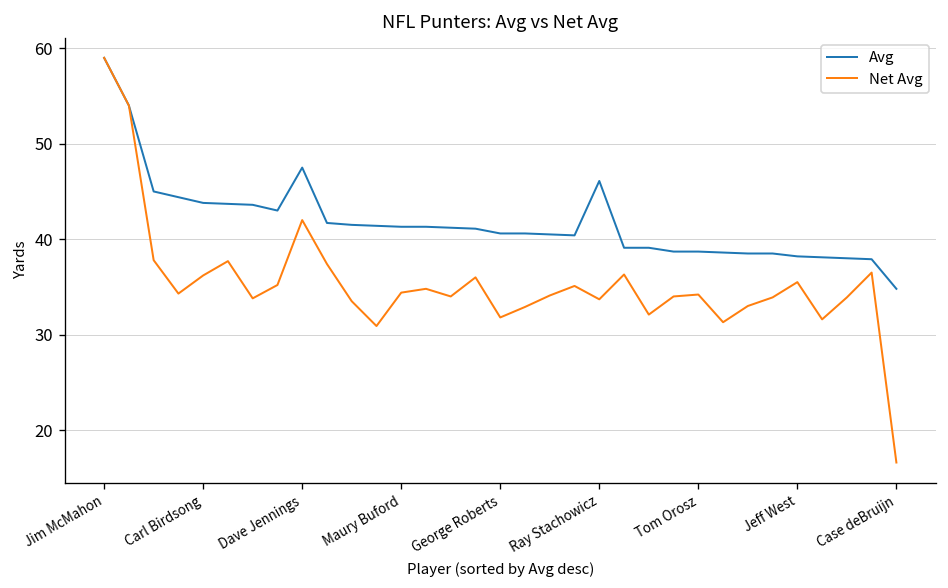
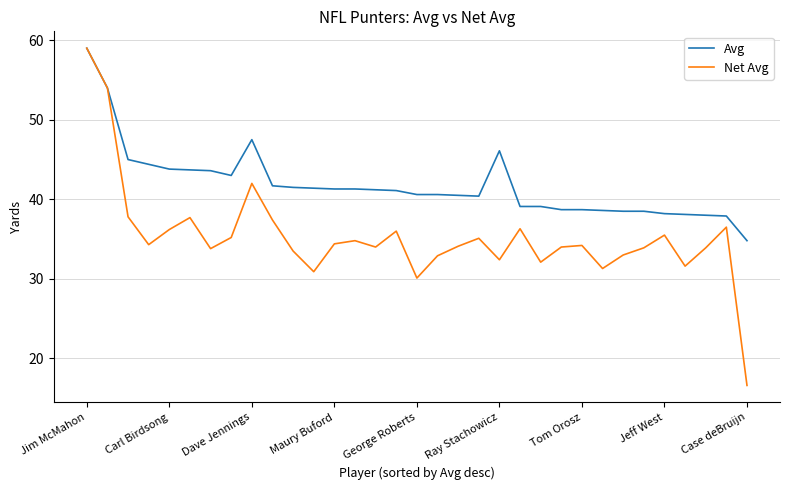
  {
    "Avg": {
      "Carl Birdsong": 44,
      "Dave Jennings": 48,
      "Maury Buford": 41,
      "George Roberts": 41,
      "Ray Stachowicz": 46,
      "Tom Orosz": 39,
      "Jeff West": 38,
      "Case deBruijn": 35
    },
    "Net Avg": {
      "Carl Birdsong": 36,
      "Dave Jennings": 42,
      "Maury Buford": 34,
-     "George Roberts": 32,
-     "Ray Stachowicz": 34,
+     "George Roberts": 30,
+     "Ray Stachowicz": 32,
      "Tom Orosz": 34,
      "Jeff West": 36,
      "Case deBruijn": 17
    }
  }
